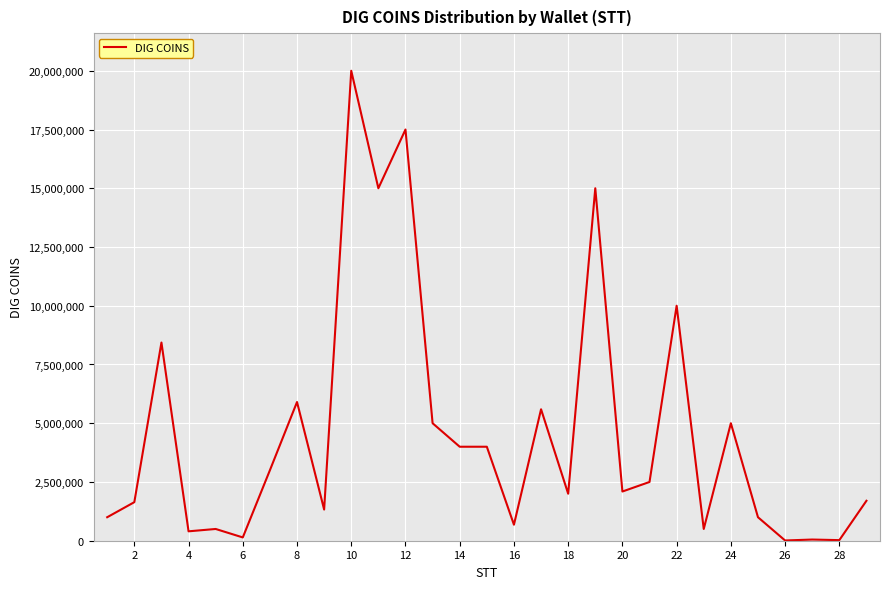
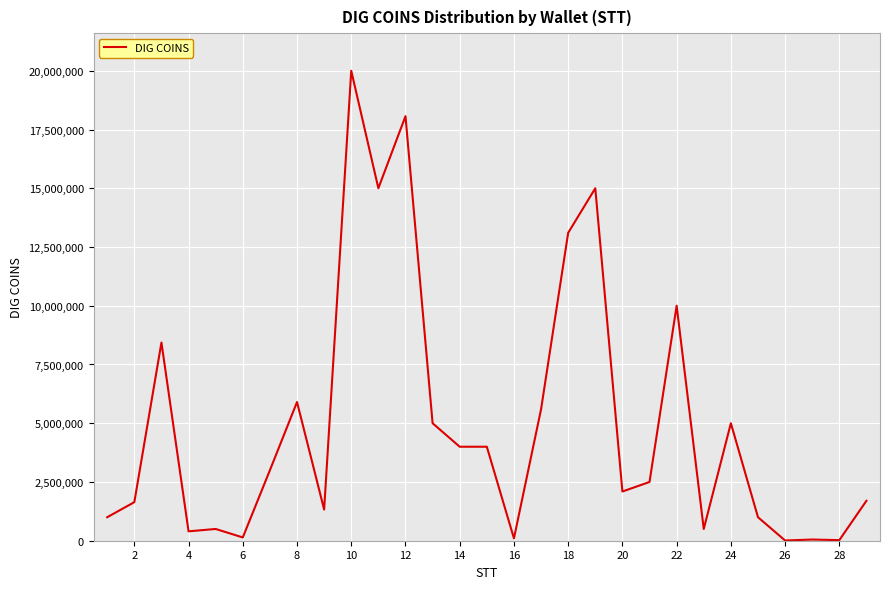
  {
    "2": "1,600,000",
    "4": "400,000",
    "6": "100,000",
    "8": "5,900,000",
    "10": "20,000,000",
-   "12": "17,500,000",
+   "12": "18,100,000",
    "14": "4,000,000",
-   "16": "700,000",
-   "18": "2,000,000",
+   "16": "100,000",
+   "18": "13,100,000",
    "20": "2,100,000",
    "22": "10,000,000",
    "24": "5,000,000",
    "26": "0",
    "28": "0"
  }
